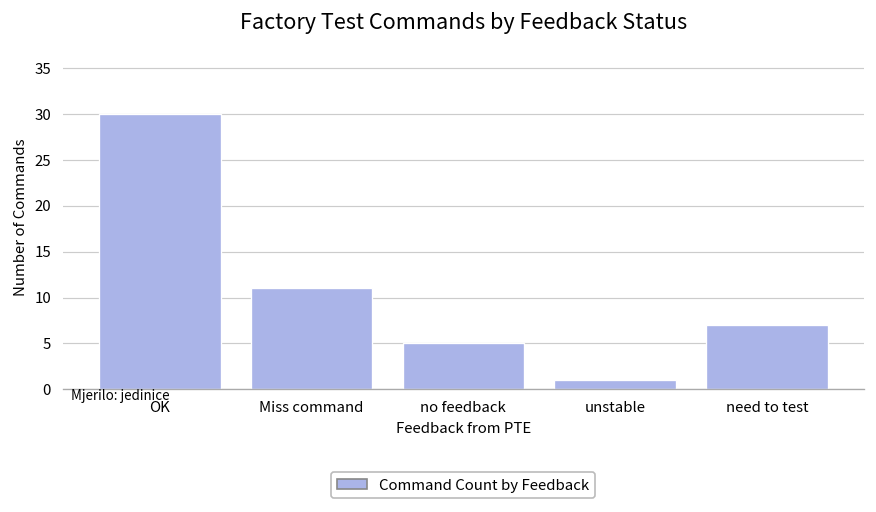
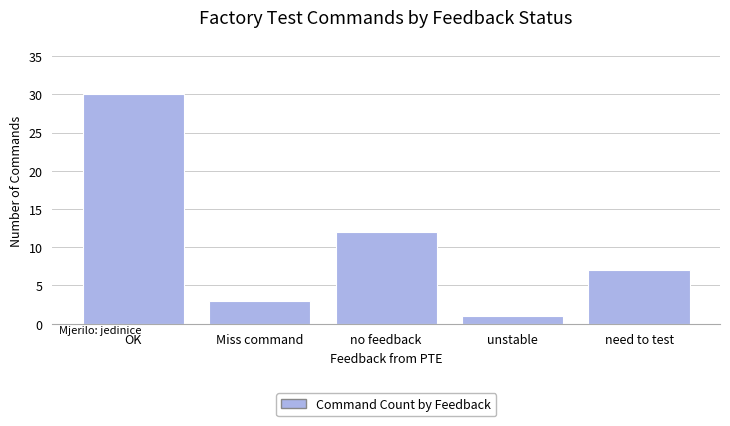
  {
    "OK": 30,
-   "Miss command": 11,
-   "no feedback": 5,
+   "Miss command": 3,
+   "no feedback": 12,
    "unstable": 1,
    "need to test": 7
  }
